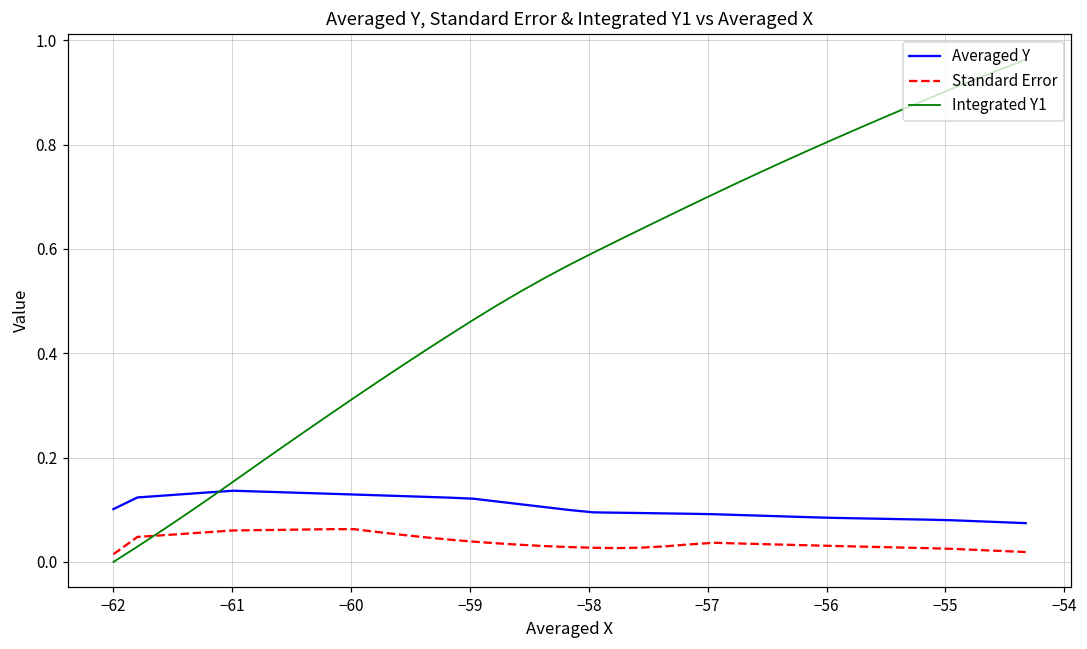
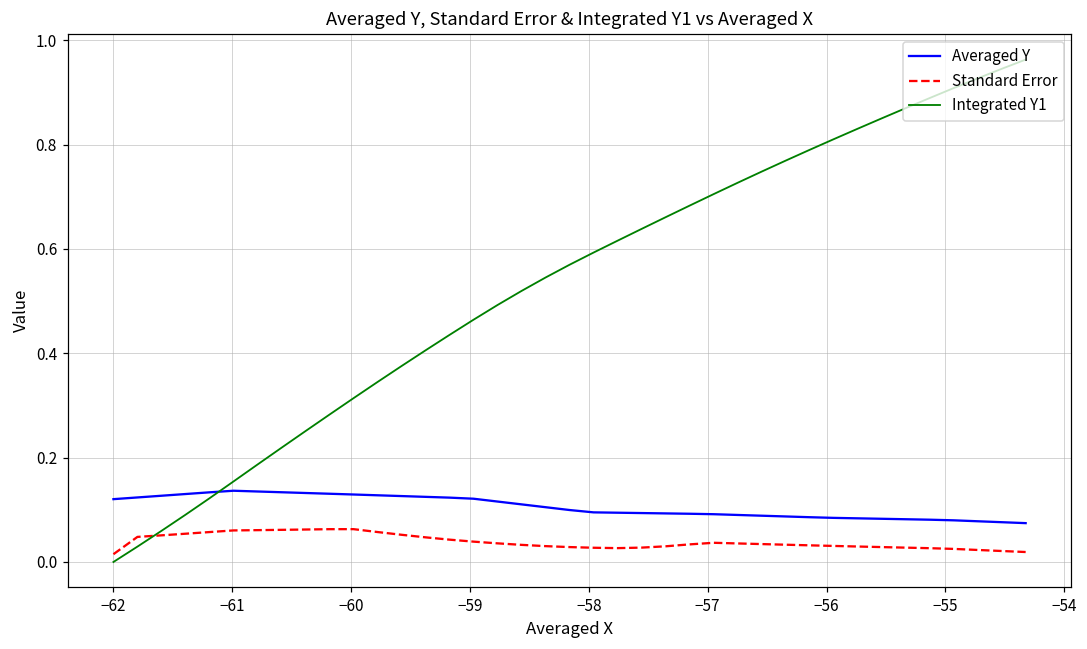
  {
    "Averaged Y": {
-     "−62": 0.10
+     "−62": 0.12
    },
    "Standard Error": {
      "−62": 0.01
    },
    "Integrated Y1": {
      "−62": 0.00
    }
  }
